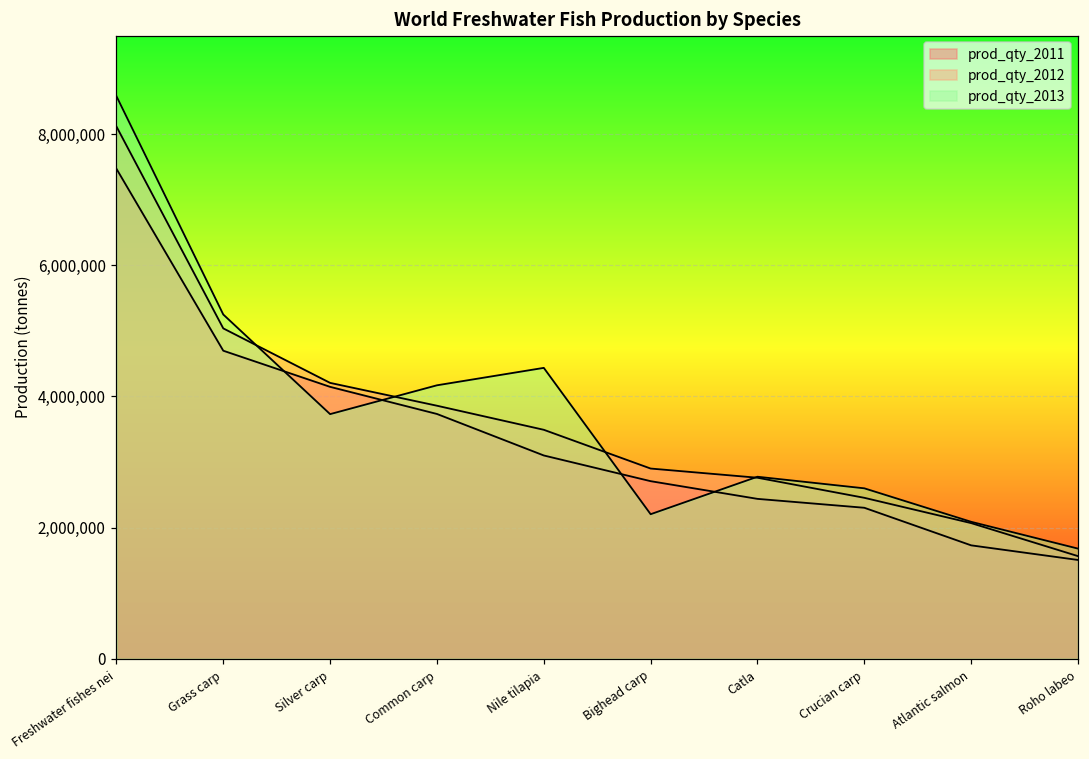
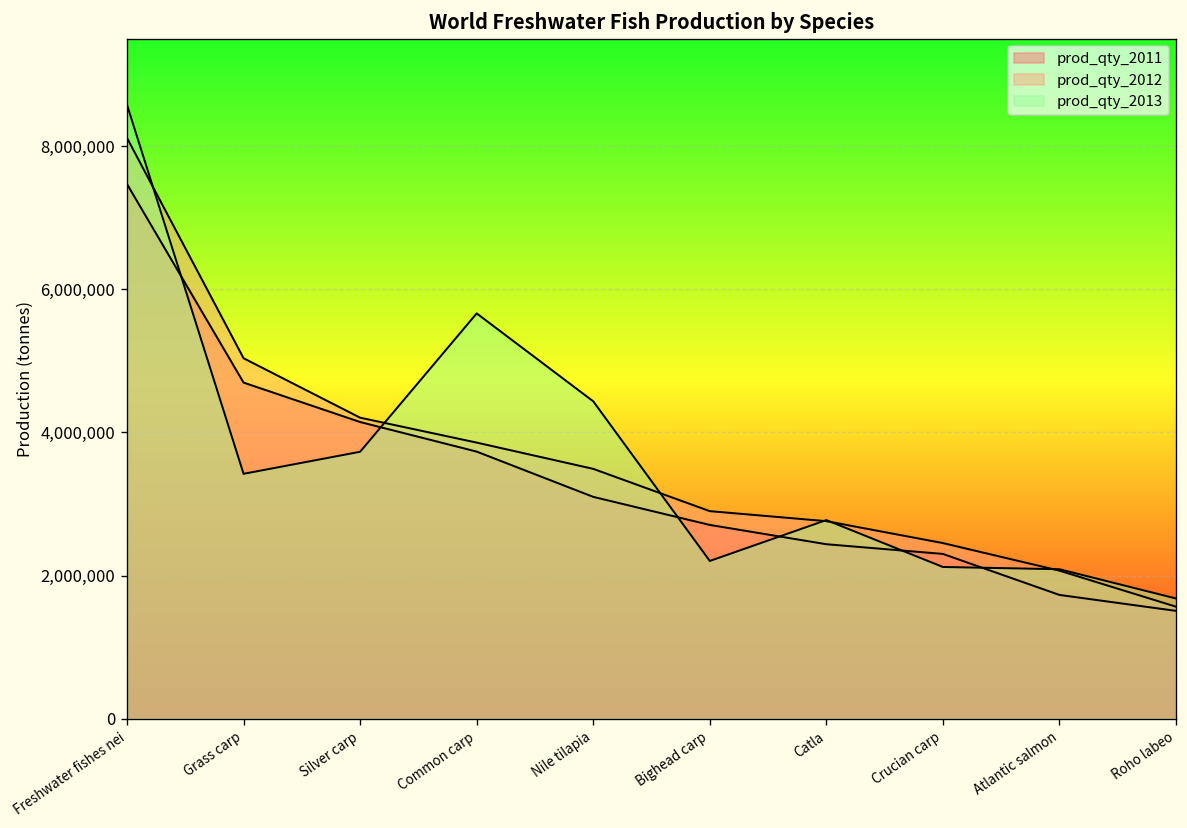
  {
    "prod_qty_2013": {
      "Freshwater fishes nei": "8,600,000",
-     "Grass carp": "5,200,000",
+     "Grass carp": "3,400,000",
      "Silver carp": "3,700,000",
-     "Common carp": "4,200,000",
+     "Common carp": "5,700,000",
      "Nile tilapia": "4,400,000",
      "Bighead carp": "2,200,000",
-     "Crucian carp": "2,600,000",
+     "Crucian carp": "2,100,000",
      "Roho labeo": "1,700,000"
    }
  }
